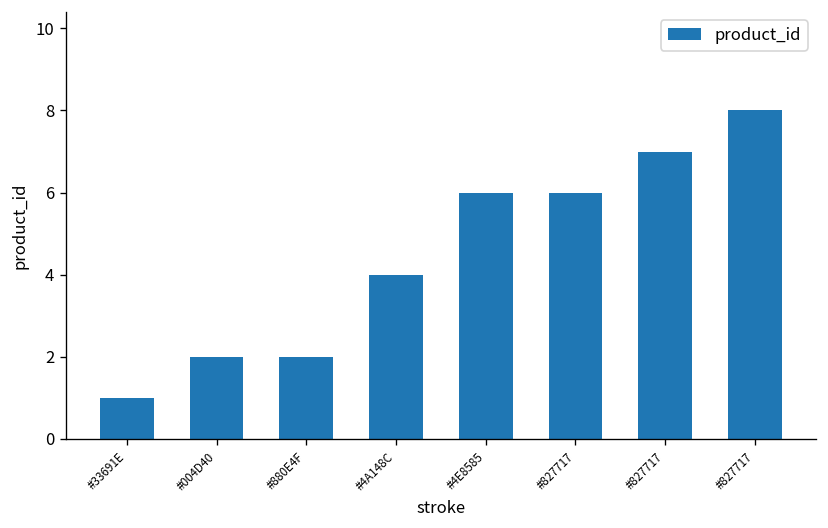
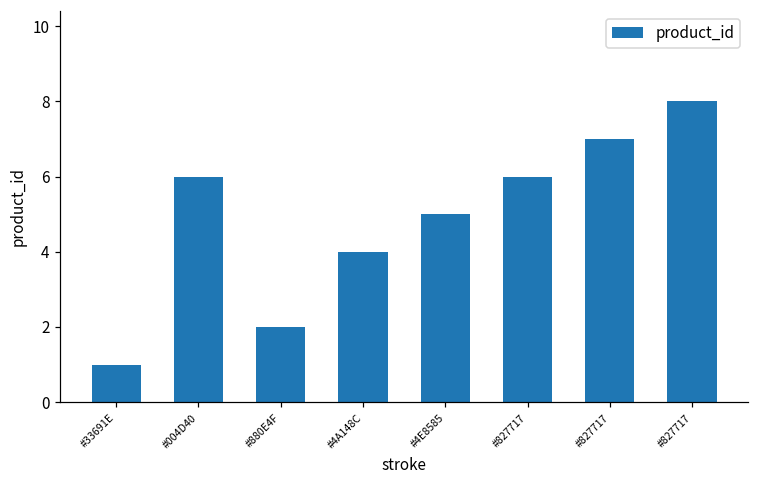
  {
    "#33691E": 1,
-   "#004D40": 2,
+   "#004D40": 6,
    "#880E4F": 2,
    "#4A148C": 4,
-   "#4E8585": 6
+   "#4E8585": 5
  }
